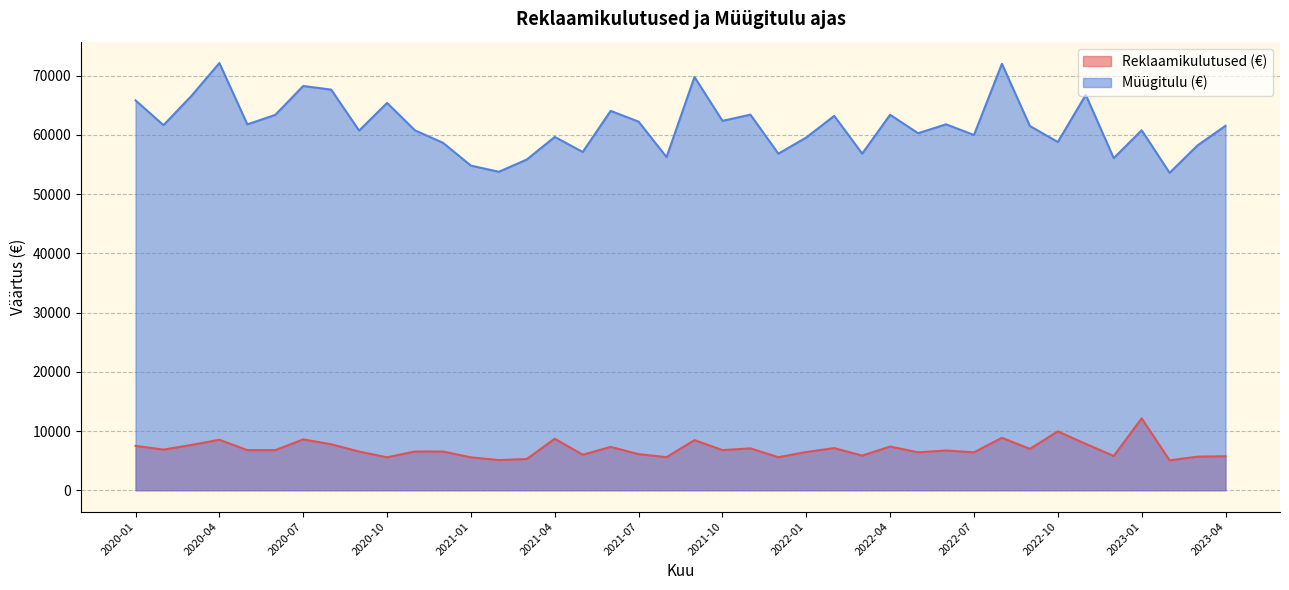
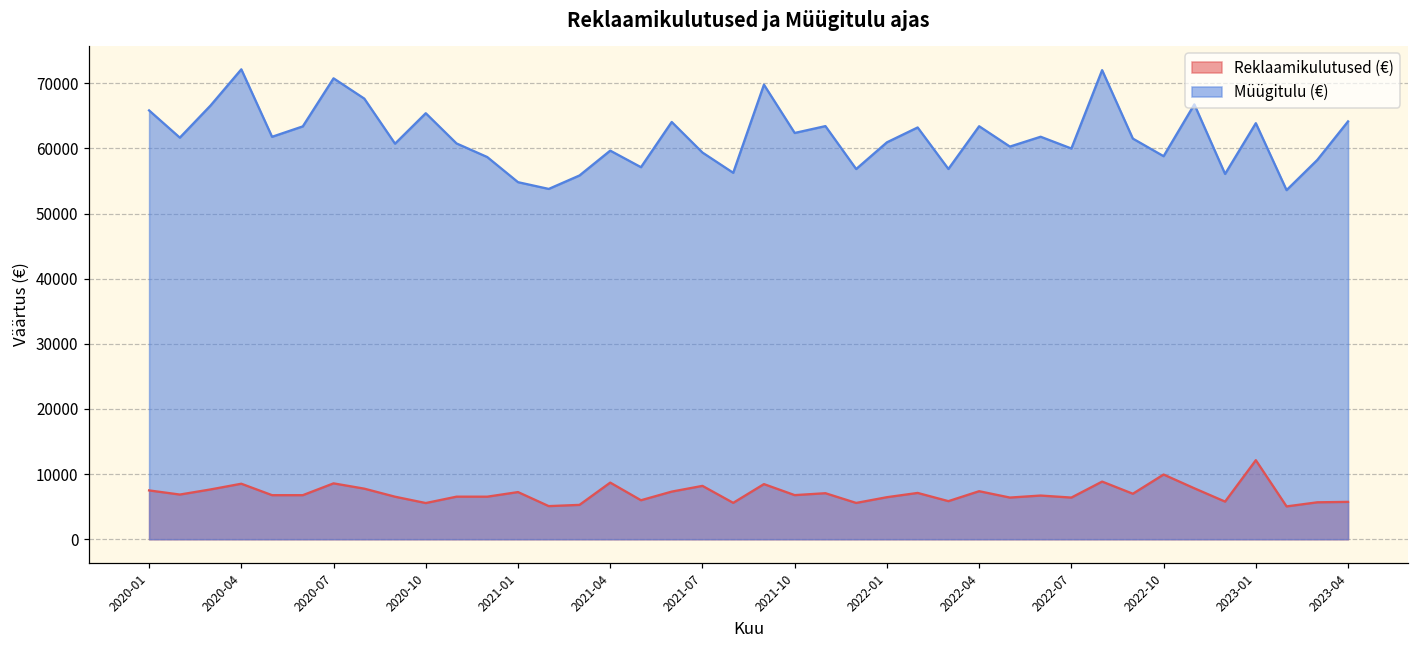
  {
    "Reklaamikulutused (€)": {
      "2020-01": 7000,
      "2020-04": 9000,
      "2020-07": 9000,
      "2020-10": 6000,
-     "2021-01": 6000,
+     "2021-01": 7000,
      "2021-04": 9000,
-     "2021-07": 6000,
+     "2021-07": 8000,
      "2021-10": 7000,
      "2022-01": 6000,
      "2022-04": 7000,
      "2022-07": 6000,
      "2022-10": 10000,
      "2023-01": 12000,
      "2023-04": 6000
    },
    "Müügitulu (€)": {
      "2020-01": 66000,
      "2020-04": 72000,
-     "2020-07": 68000,
+     "2020-07": 71000,
      "2020-10": 65000,
      "2021-01": 55000,
      "2021-04": 60000,
-     "2021-07": 62000,
+     "2021-07": 59000,
      "2021-10": 62000,
-     "2022-01": 60000,
+     "2022-01": 61000,
      "2022-04": 63000,
      "2022-07": 60000,
      "2022-10": 59000,
-     "2023-01": 61000,
-     "2023-04": 62000
+     "2023-01": 64000,
+     "2023-04": 64000
    }
  }
